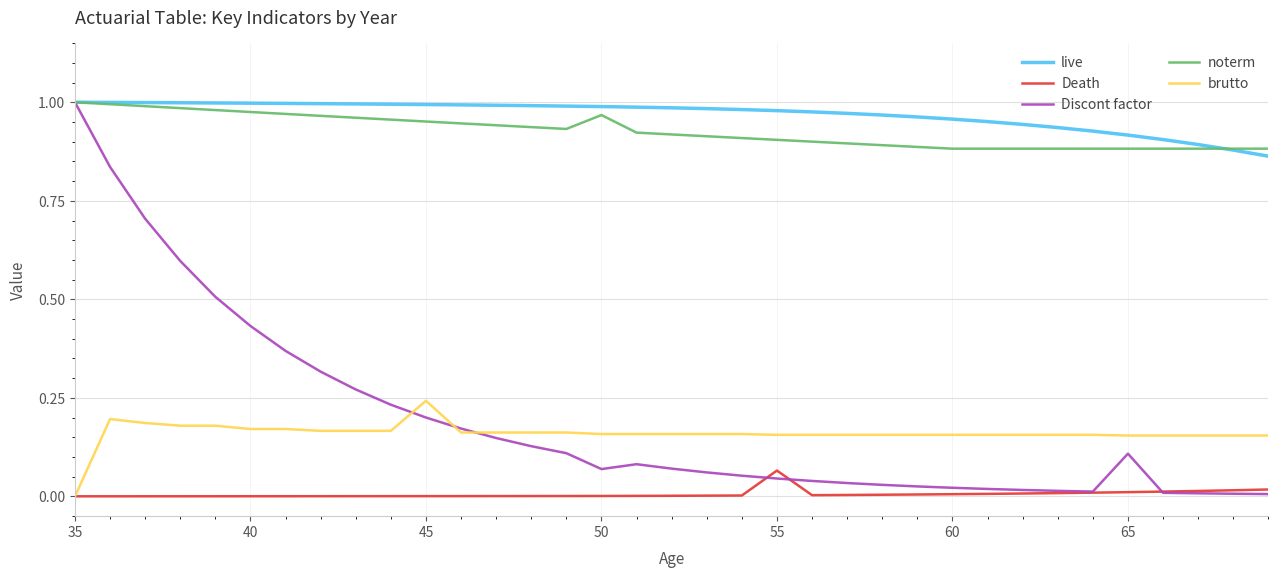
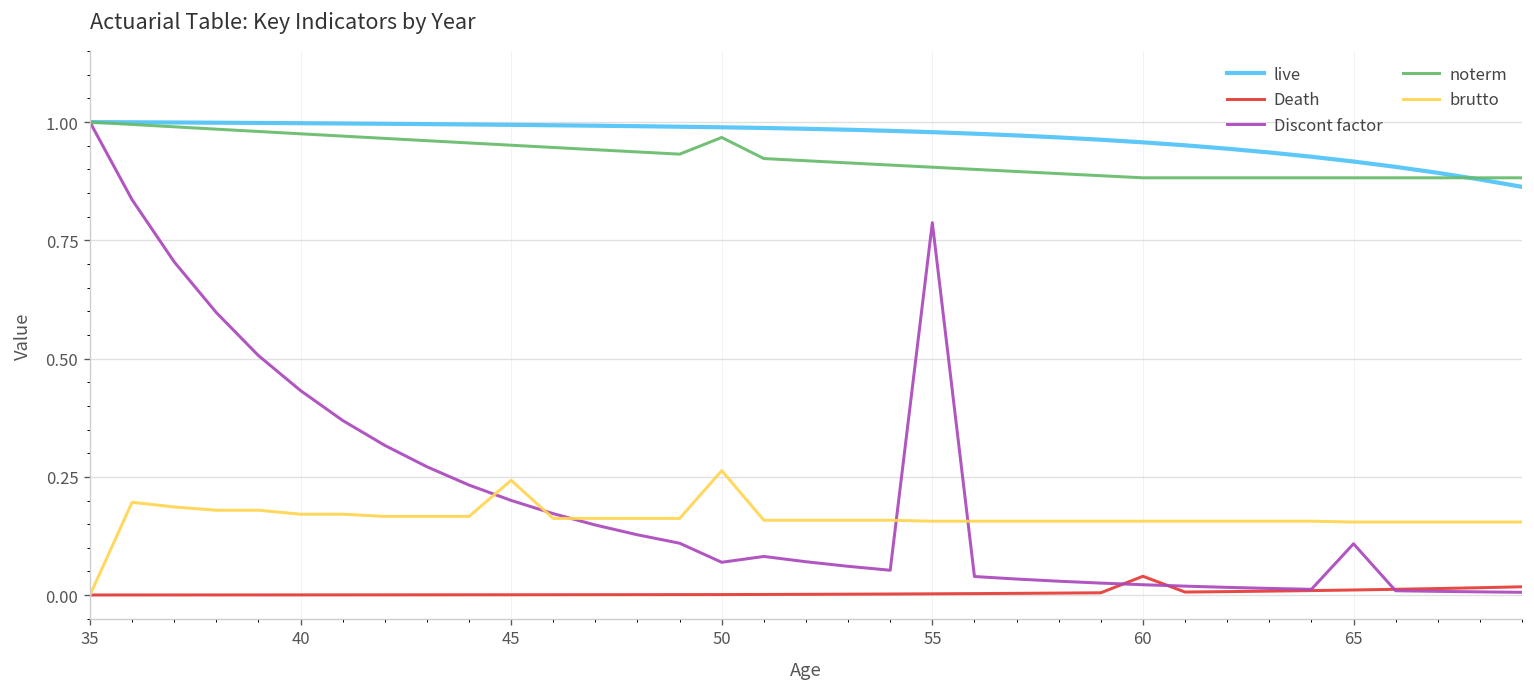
  {
    "live": {
      "40": 1.00,
      "45": 0.99,
      "50": 0.99,
      "55": 0.98,
      "60": 0.96,
      "65": 0.92
    },
    "Death": {
      "40": 0.00,
      "45": 0.00,
      "50": 0.00,
-     "55": 0.07,
-     "60": 0.01,
+     "55": 0.00,
+     "60": 0.04,
      "65": 0.01
    },
    "Discont factor": {
      "40": 0.43,
      "45": 0.20,
      "50": 0.07,
-     "55": 0.05,
+     "55": 0.79,
      "60": 0.02,
      "65": 0.11
    },
    "noterm": {
      "40": 0.98,
      "45": 0.95,
      "50": 0.97,
      "55": 0.90,
      "60": 0.88,
      "65": 0.88
    },
    "brutto": {
      "40": 0.17,
      "45": 0.24,
-     "50": 0.16,
+     "50": 0.26,
      "55": 0.16,
      "60": 0.16,
      "65": 0.15
    }
  }
